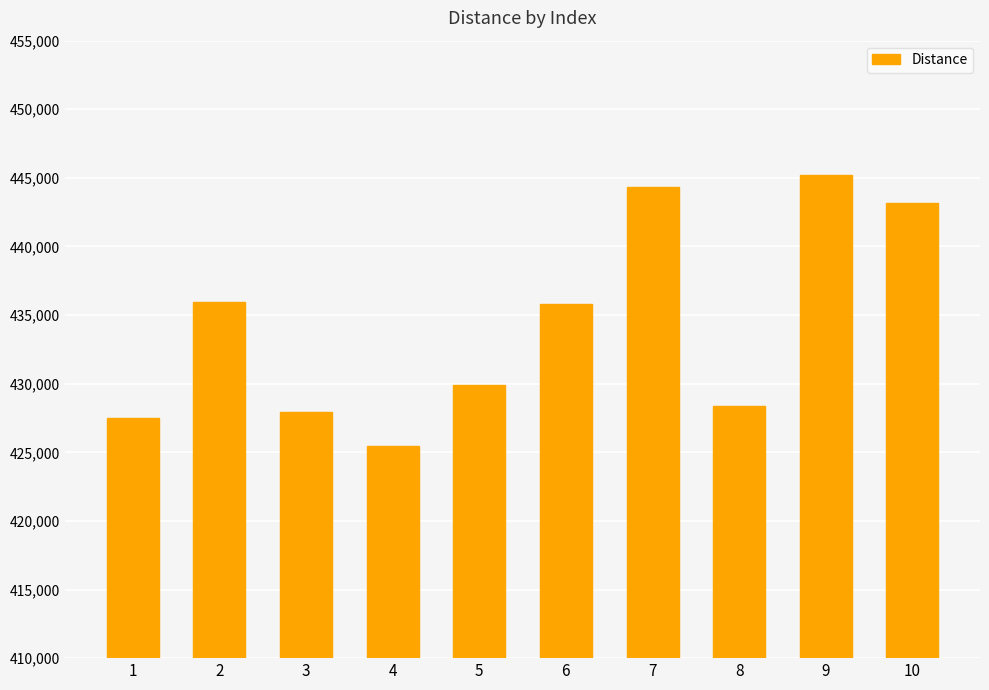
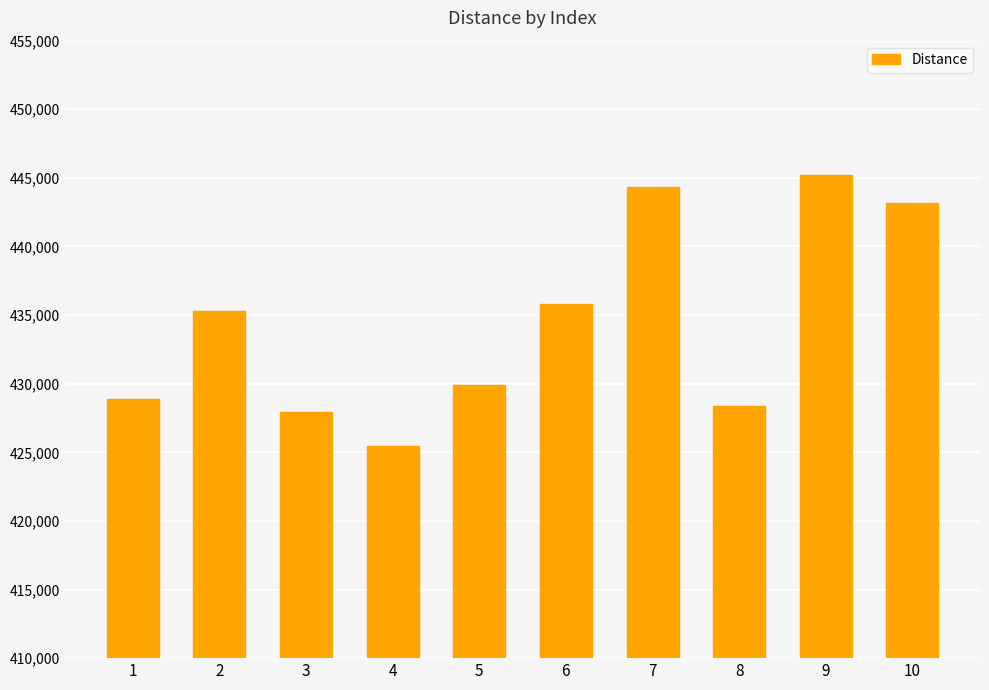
  {
-   "1": "427,500",
-   "2": "435,900",
+   "1": "428,900",
+   "2": "435,300",
    "3": "427,900",
    "4": "425,400",
    "5": "429,900",
    "6": "435,800",
    "7": "444,400",
    "8": "428,400",
    "9": "445,200",
    "10": "443,200"
  }
